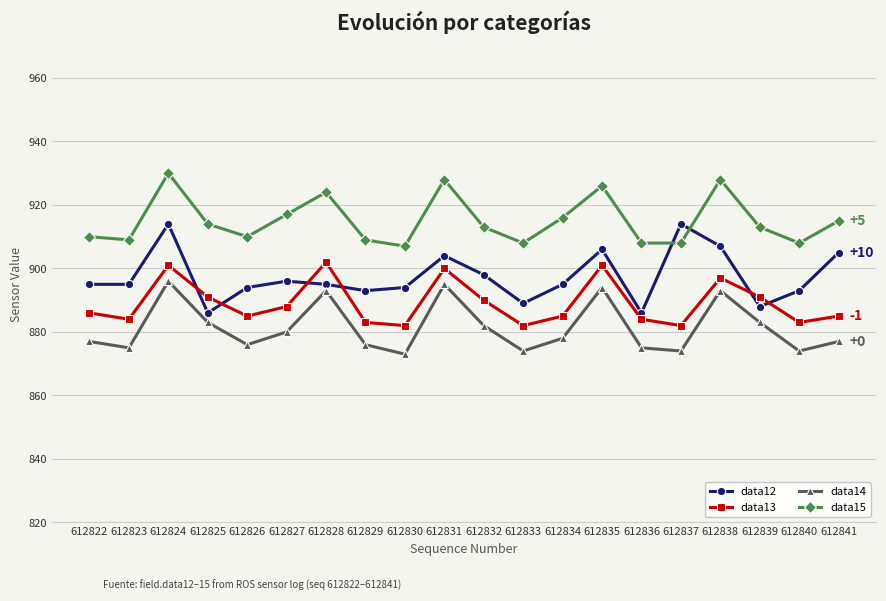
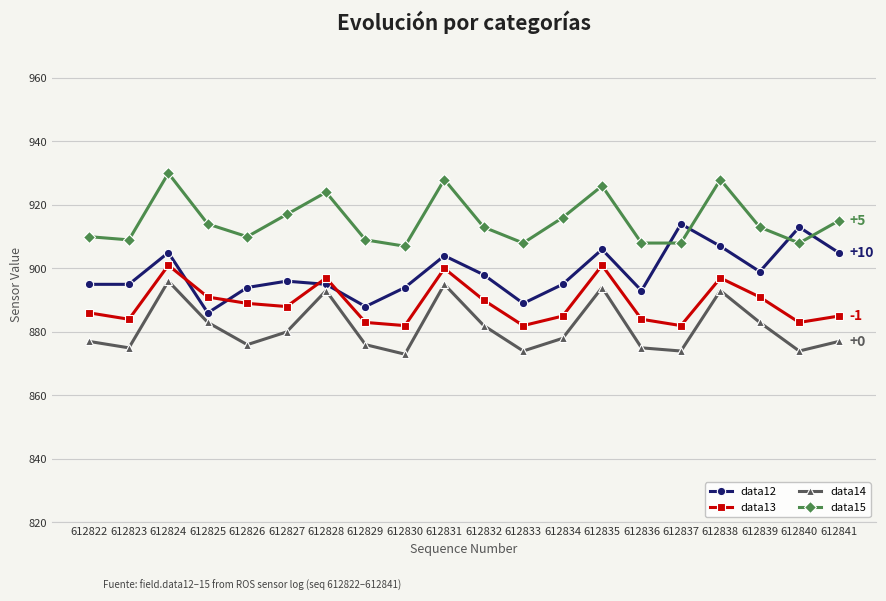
  {
    "data12": {
      "612822": 895,
      "612823": 895,
-     "612824": 914,
+     "612824": 905,
      "612825": 886,
      "612826": 894,
      "612827": 896,
      "612828": 895,
-     "612829": 893,
+     "612829": 888,
      "612830": 894,
      "612831": 904,
      "612832": 898,
      "612833": 889,
      "612834": 895,
      "612835": 906,
-     "612836": 886,
+     "612836": 893,
      "612837": 914,
      "612838": 907,
-     "612839": 888,
-     "612840": 893
+     "612839": 899,
+     "612840": 913
    },
    "data13": {
      "612822": 886,
      "612823": 884,
      "612824": 901,
      "612825": 891,
-     "612826": 885,
+     "612826": 889,
      "612827": 888,
-     "612828": 902,
+     "612828": 897,
      "612829": 883,
      "612830": 882,
      "612831": 900,
      "612832": 890,
      "612833": 882,
      "612834": 885,
      "612835": 901,
      "612836": 884,
      "612837": 882,
      "612838": 897,
      "612839": 891,
      "612840": 883
    }
  }
